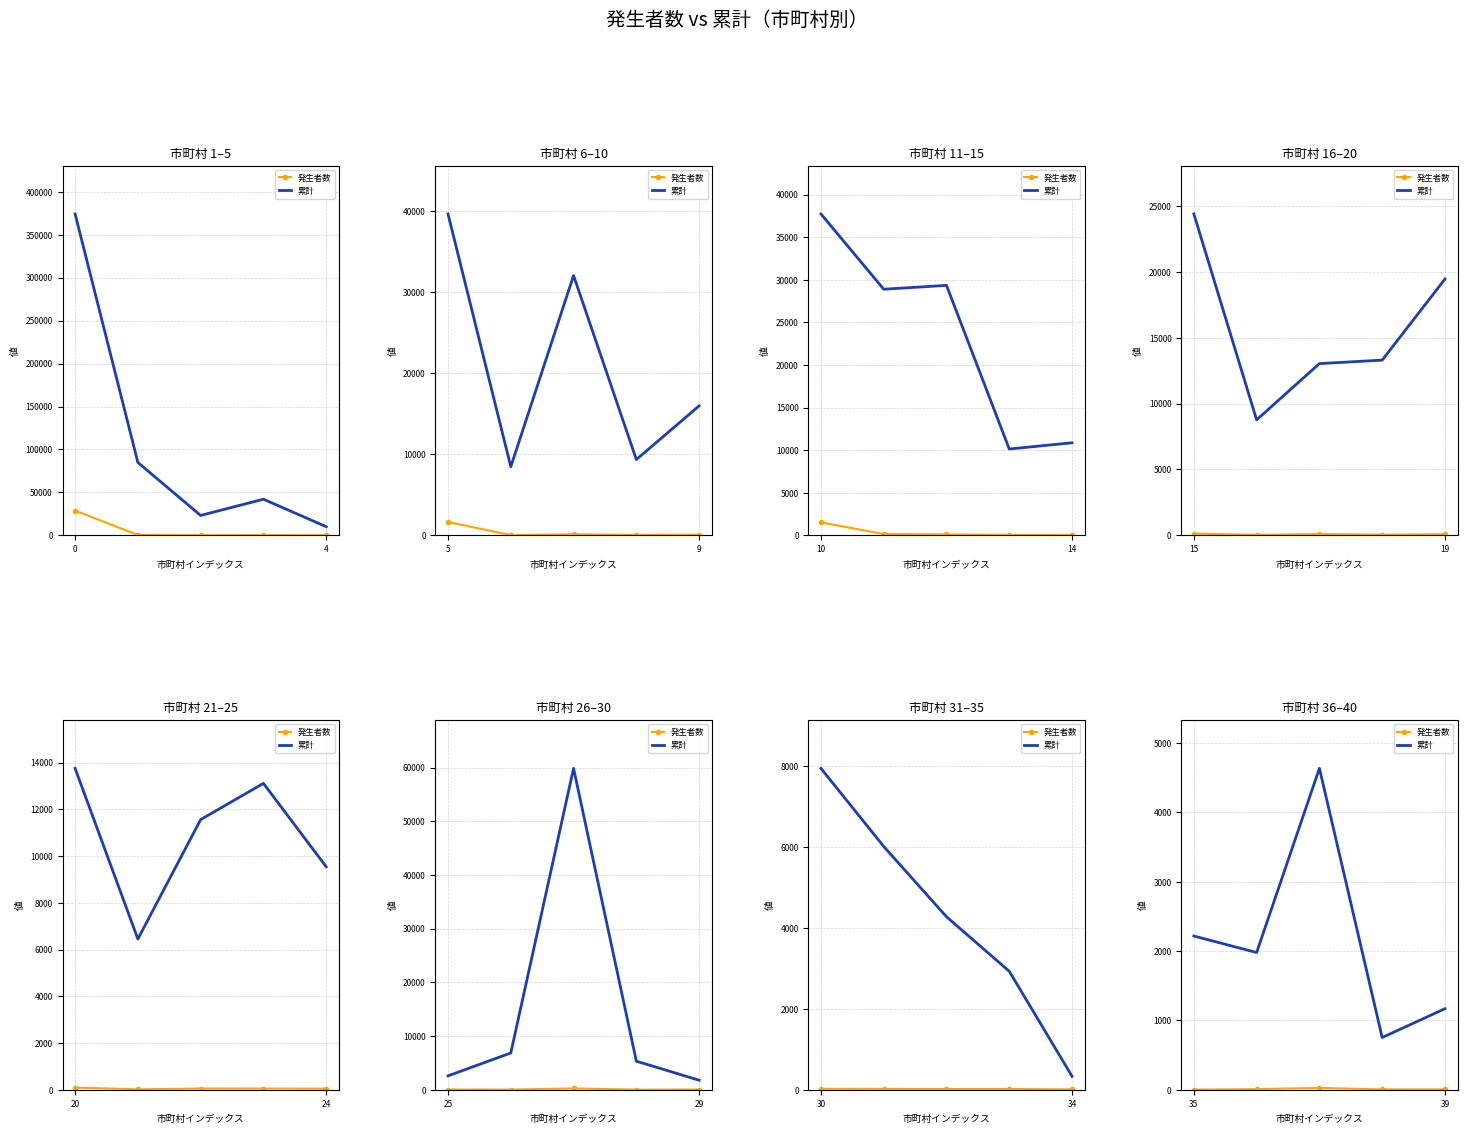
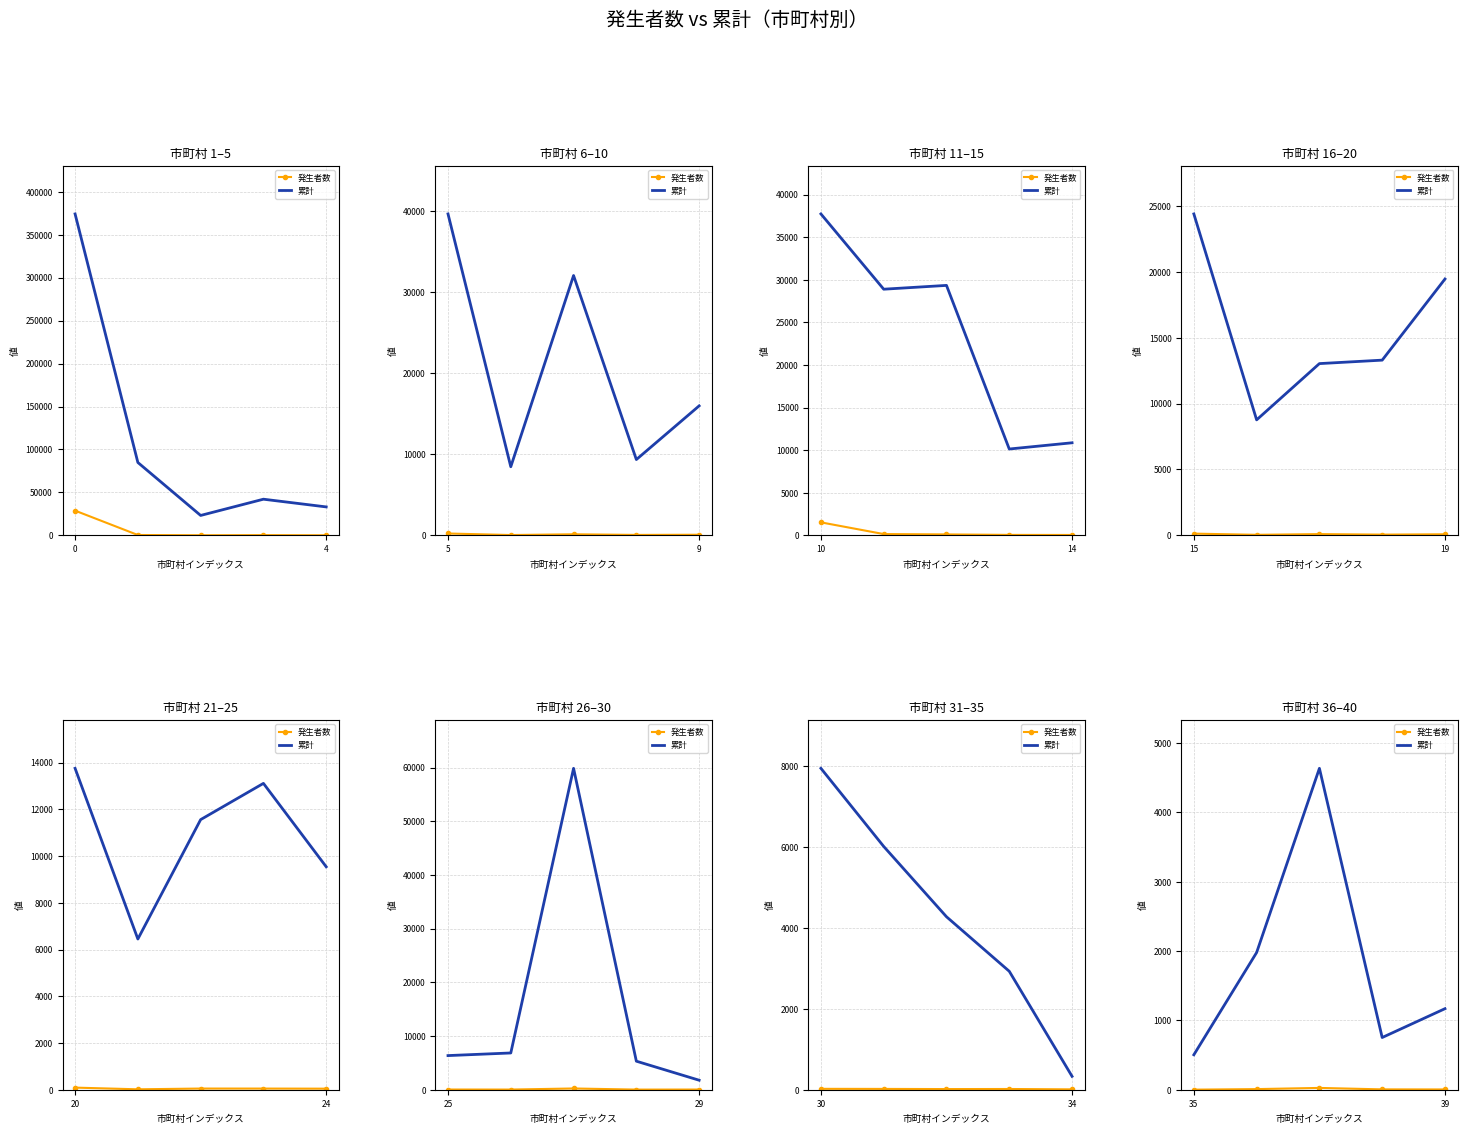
  {
    "市町村 1–5": {
      "発生者数": {
        "0": 30000,
        "4": 0
      },
      "累計": {
        "0": 370000,
-       "4": 10000
+       "4": 30000
      }
    },
    "市町村 6–10": {
      "発生者数": {
-       "5": 2000,
+       "5": 0,
        "9": 0
      },
      "累計": {
        "5": 40000,
        "9": 16000
      }
    },
    "市町村 11–15": {
      "発生者数": {
        "10": 2000,
        "14": 0
      },
      "累計": {
        "10": 38000,
        "14": 11000
      }
    },
    "市町村 16–20": {
      "発生者数": {
        "15": 100,
        "19": 100
      },
      "累計": {
        "15": 24400,
        "19": 19500
      }
    },
    "市町村 21–25": {
      "発生者数": {
        "20": 100,
        "24": 0
      },
      "累計": {
        "20": 13800,
        "24": 9500
      }
    },
    "市町村 26–30": {
      "発生者数": {
        "25": 0,
        "29": 0
      },
      "累計": {
-       "25": 3000,
+       "25": 6000,
        "29": 2000
      }
    },
    "市町村 31–35": {
      "発生者数": {
        "30": 0,
        "34": 0
      },
      "累計": {
        "30": 7900,
        "34": 300
      }
    },
    "市町村 36–40": {
      "発生者数": {
        "35": 0,
        "39": 0
      },
      "累計": {
-       "35": 2200,
+       "35": 500,
        "39": 1200
      }
    }
  }
